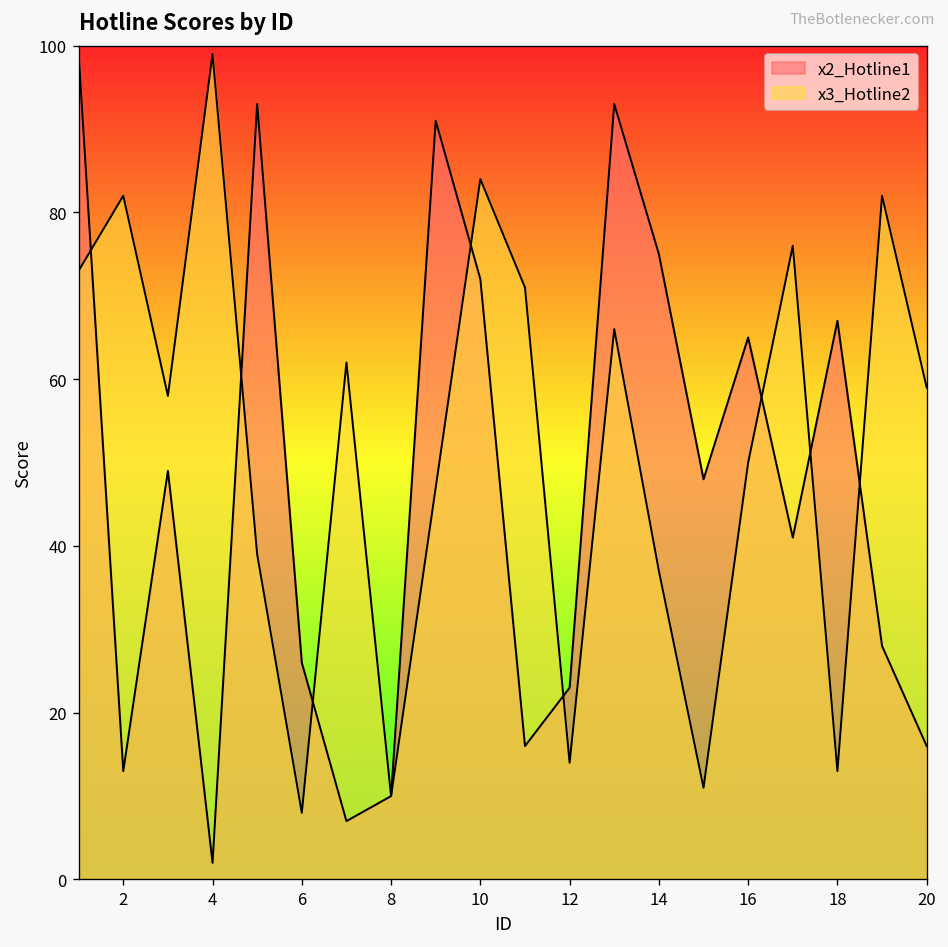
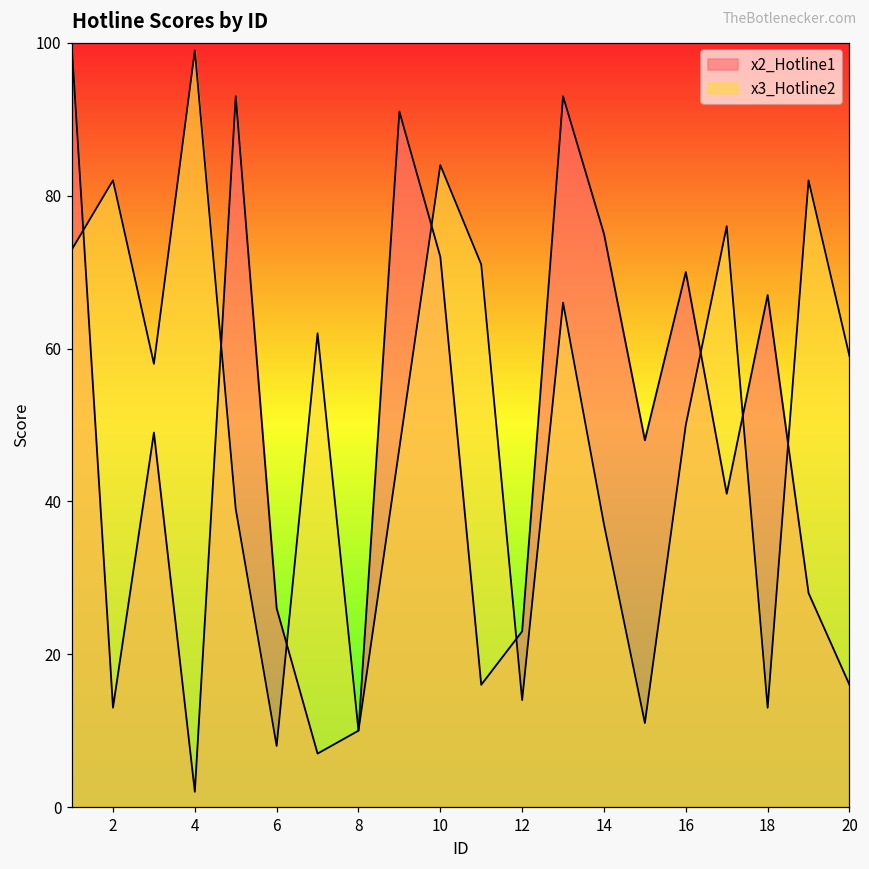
  {
    "x2_Hotline1": {
      "2": 13,
      "4": 2,
      "6": 26,
      "10": 72,
      "12": 23,
      "14": 75,
-     "16": 65,
+     "16": 70,
      "18": 67,
      "20": 16
    },
    "x3_Hotline2": {
      "2": 82,
      "4": 99,
      "6": 8,
      "10": 84,
      "12": 14,
      "14": 37,
      "16": 50,
      "18": 13,
      "20": 59
    }
  }
